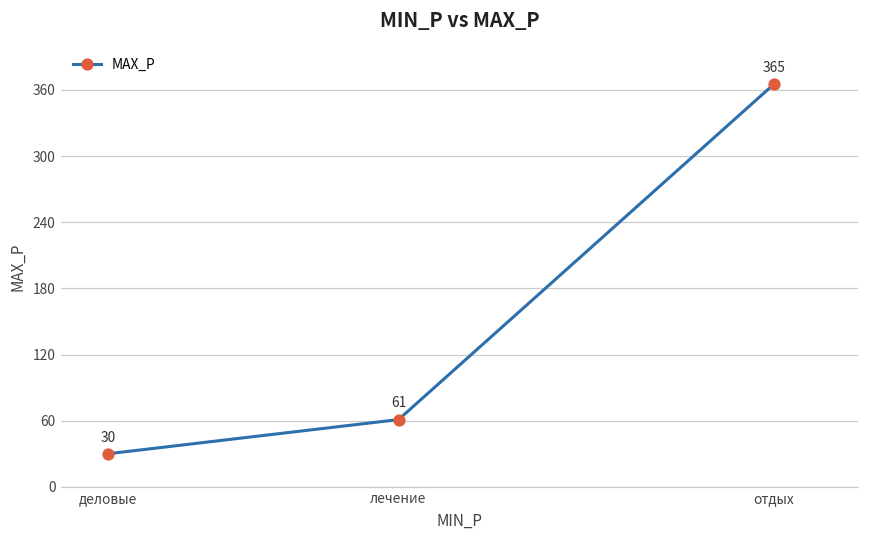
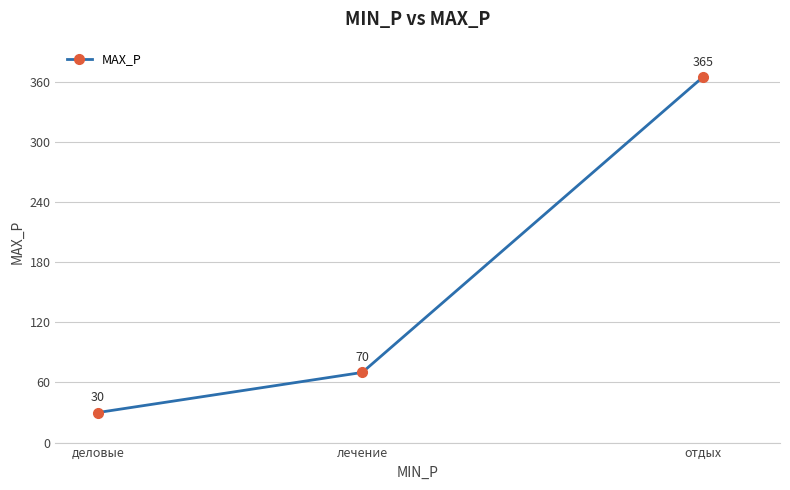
  {
    "деловые": 30,
-   "лечение": 61,
+   "лечение": 70,
    "отдых": 365
  }
